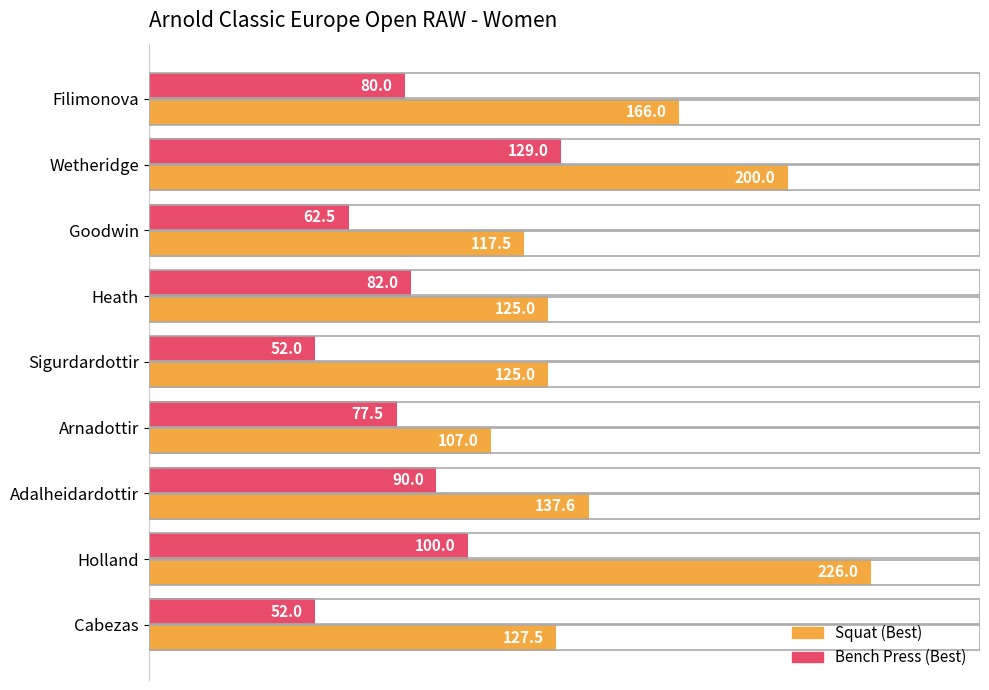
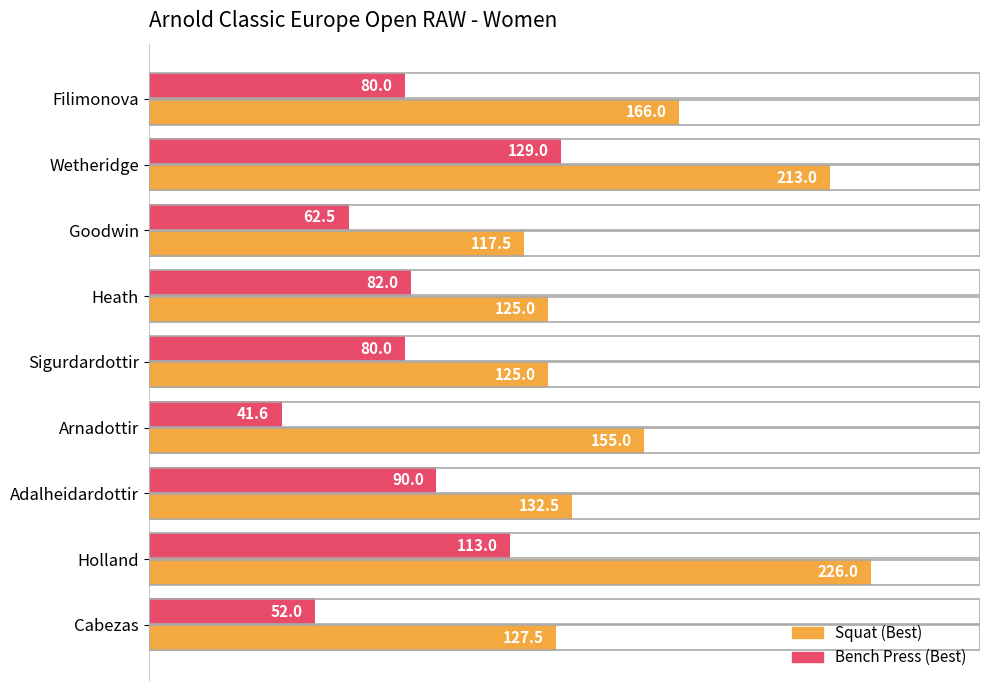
  {
    "Squat (Best)": {
      "Filimonova": 166.0,
-     "Wetheridge": 200.0,
+     "Wetheridge": 213.0,
      "Goodwin": 117.5,
      "Heath": 125.0,
      "Sigurdardottir": 125.0,
-     "Arnadottir": 107.0,
-     "Adalheidardottir": 137.6,
+     "Arnadottir": 155.0,
+     "Adalheidardottir": 132.5,
      "Holland": 226.0,
      "Cabezas": 127.5
    },
    "Bench Press (Best)": {
      "Filimonova": 80.0,
      "Wetheridge": 129.0,
      "Goodwin": 62.5,
      "Heath": 82.0,
-     "Sigurdardottir": 52.0,
-     "Arnadottir": 77.5,
+     "Sigurdardottir": 80.0,
+     "Arnadottir": 41.6,
      "Adalheidardottir": 90.0,
-     "Holland": 100.0,
+     "Holland": 113.0,
      "Cabezas": 52.0
    }
  }
